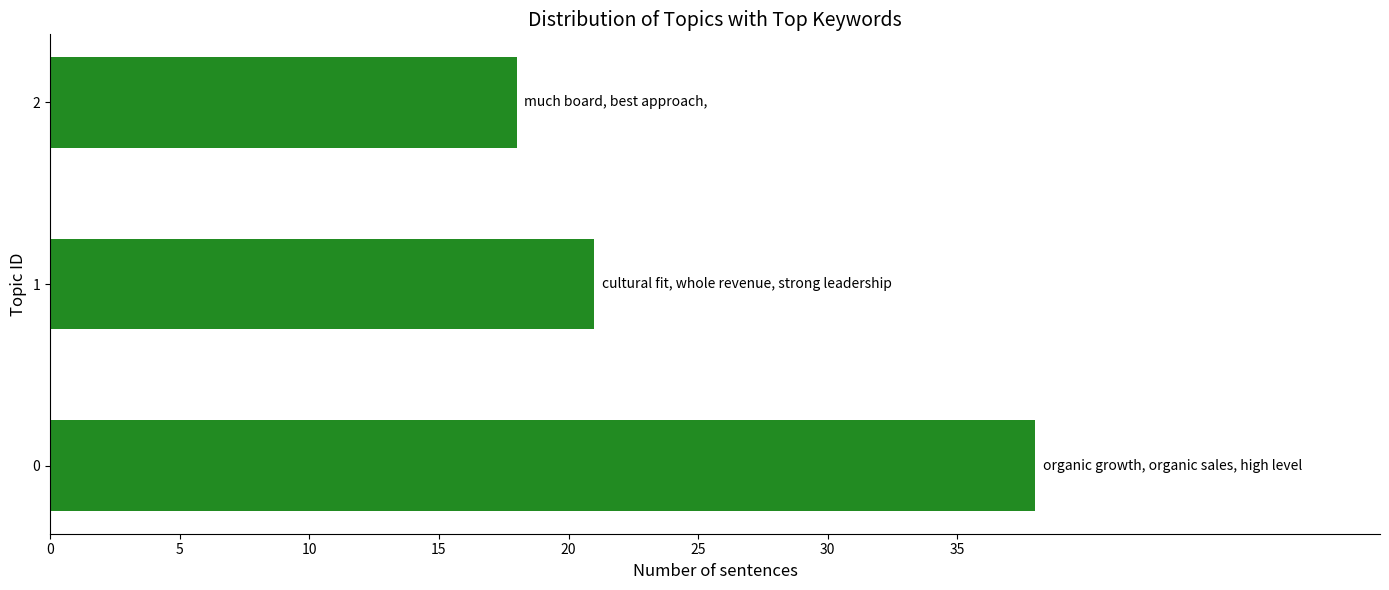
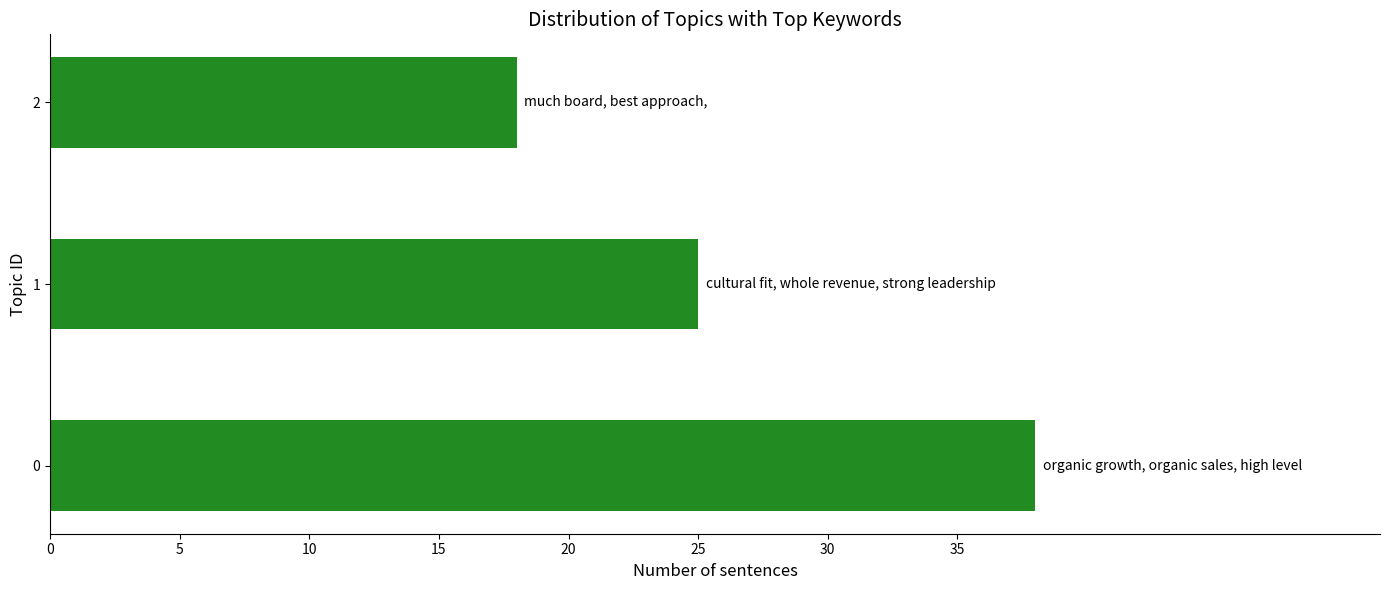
  {
    "2": 18,
-   "1": 21,
+   "1": 25,
    "0": 38
  }
